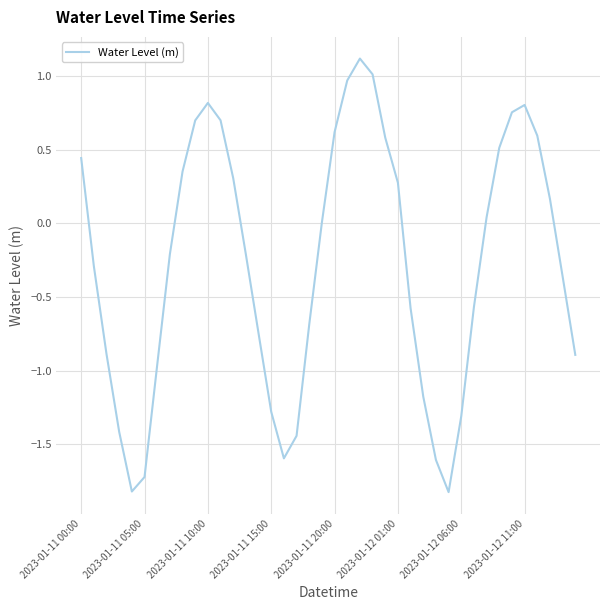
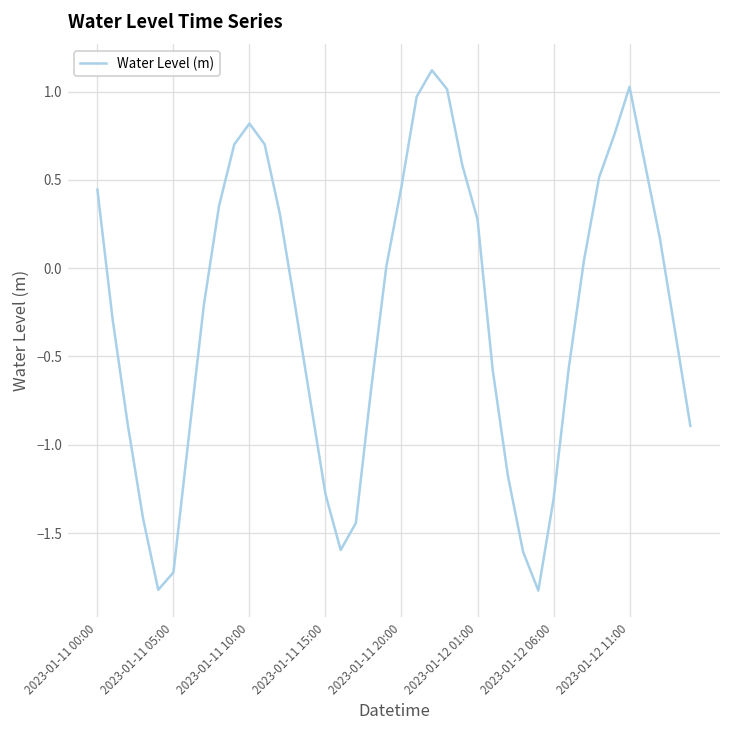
  {
    "2023-01-11 00:00": 0.44,
    "2023-01-11 05:00": -1.72,
    "2023-01-11 10:00": 0.82,
    "2023-01-11 15:00": -1.28,
-   "2023-01-11 20:00": 0.62,
+   "2023-01-11 20:00": 0.46,
    "2023-01-12 01:00": 0.28,
    "2023-01-12 06:00": -1.31,
-   "2023-01-12 11:00": 0.81
+   "2023-01-12 11:00": 1.03
  }
